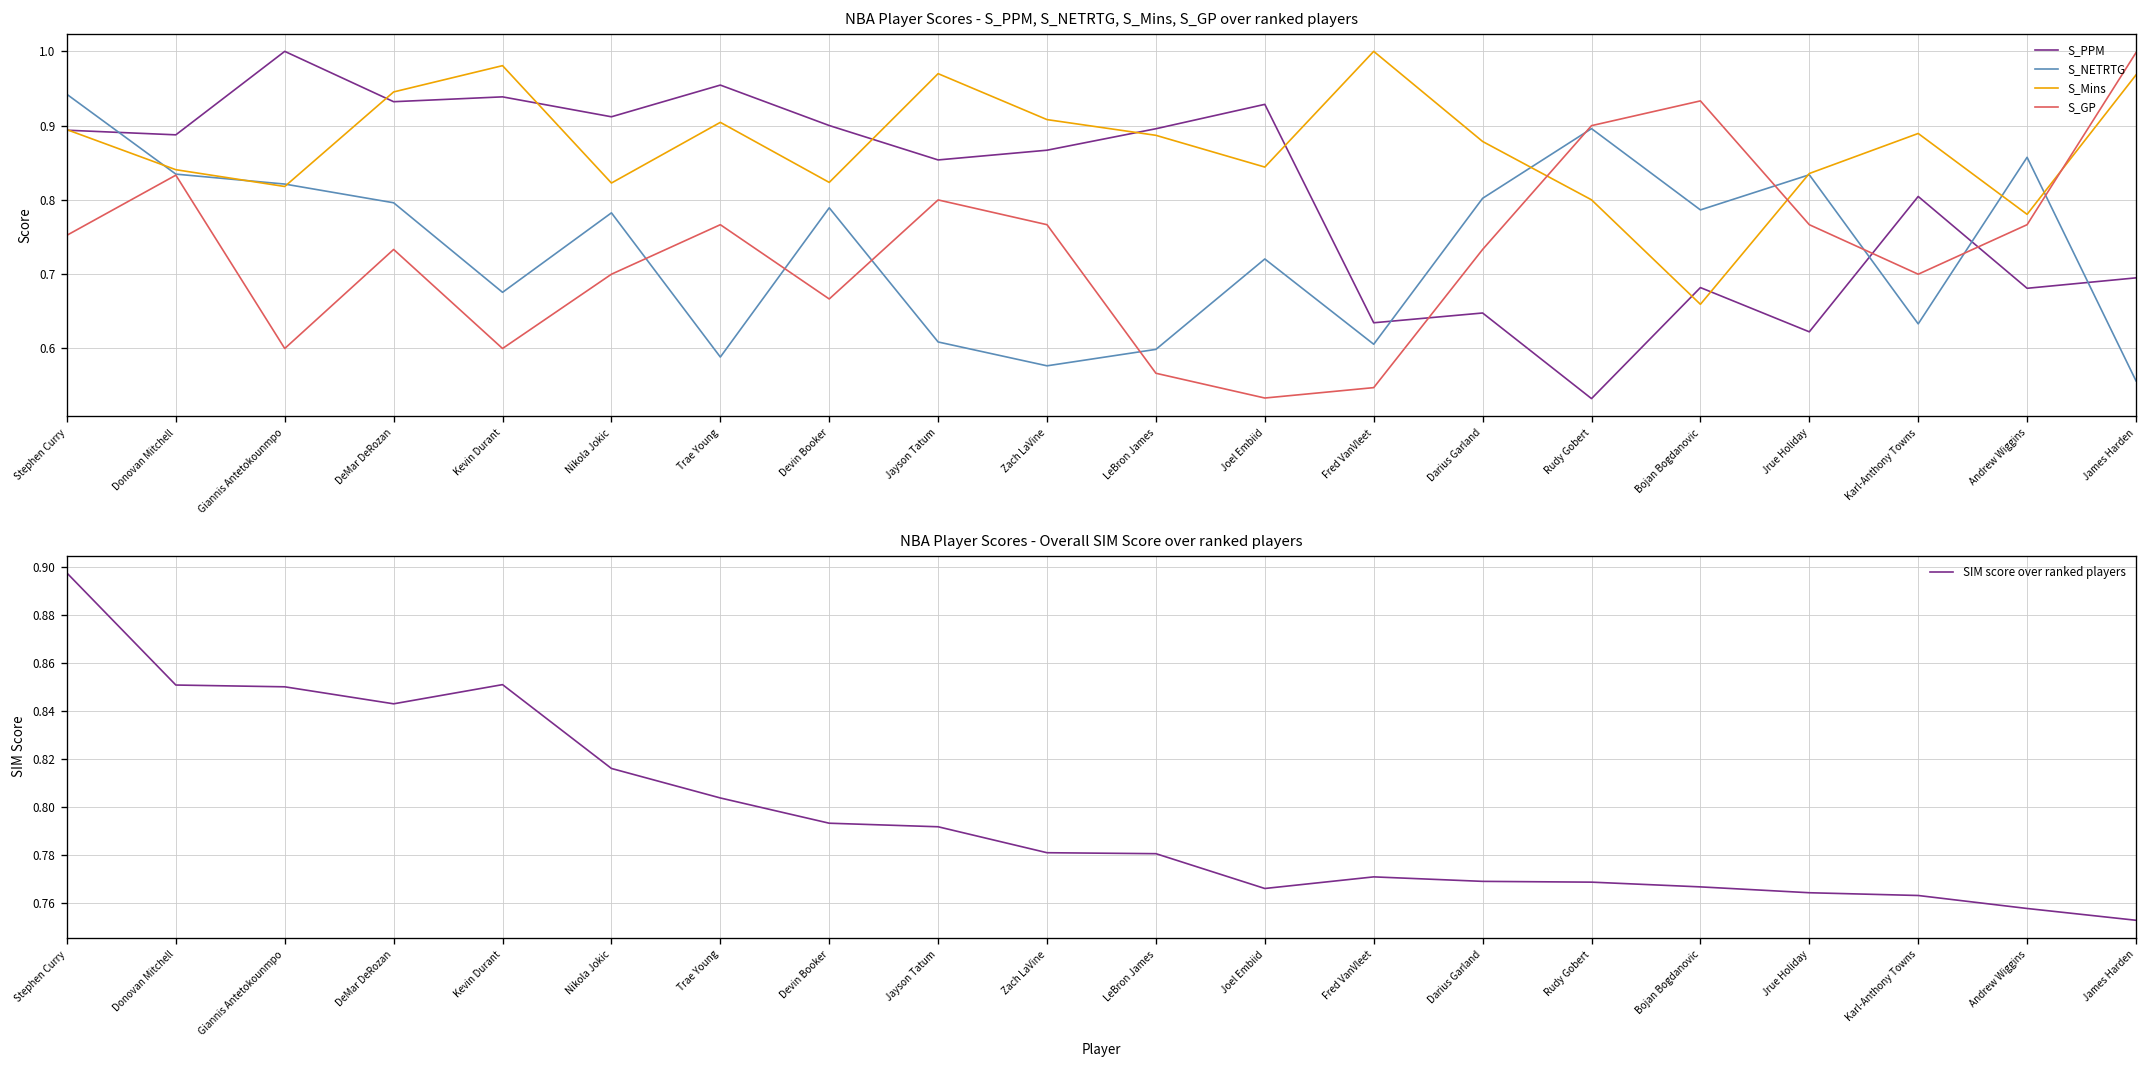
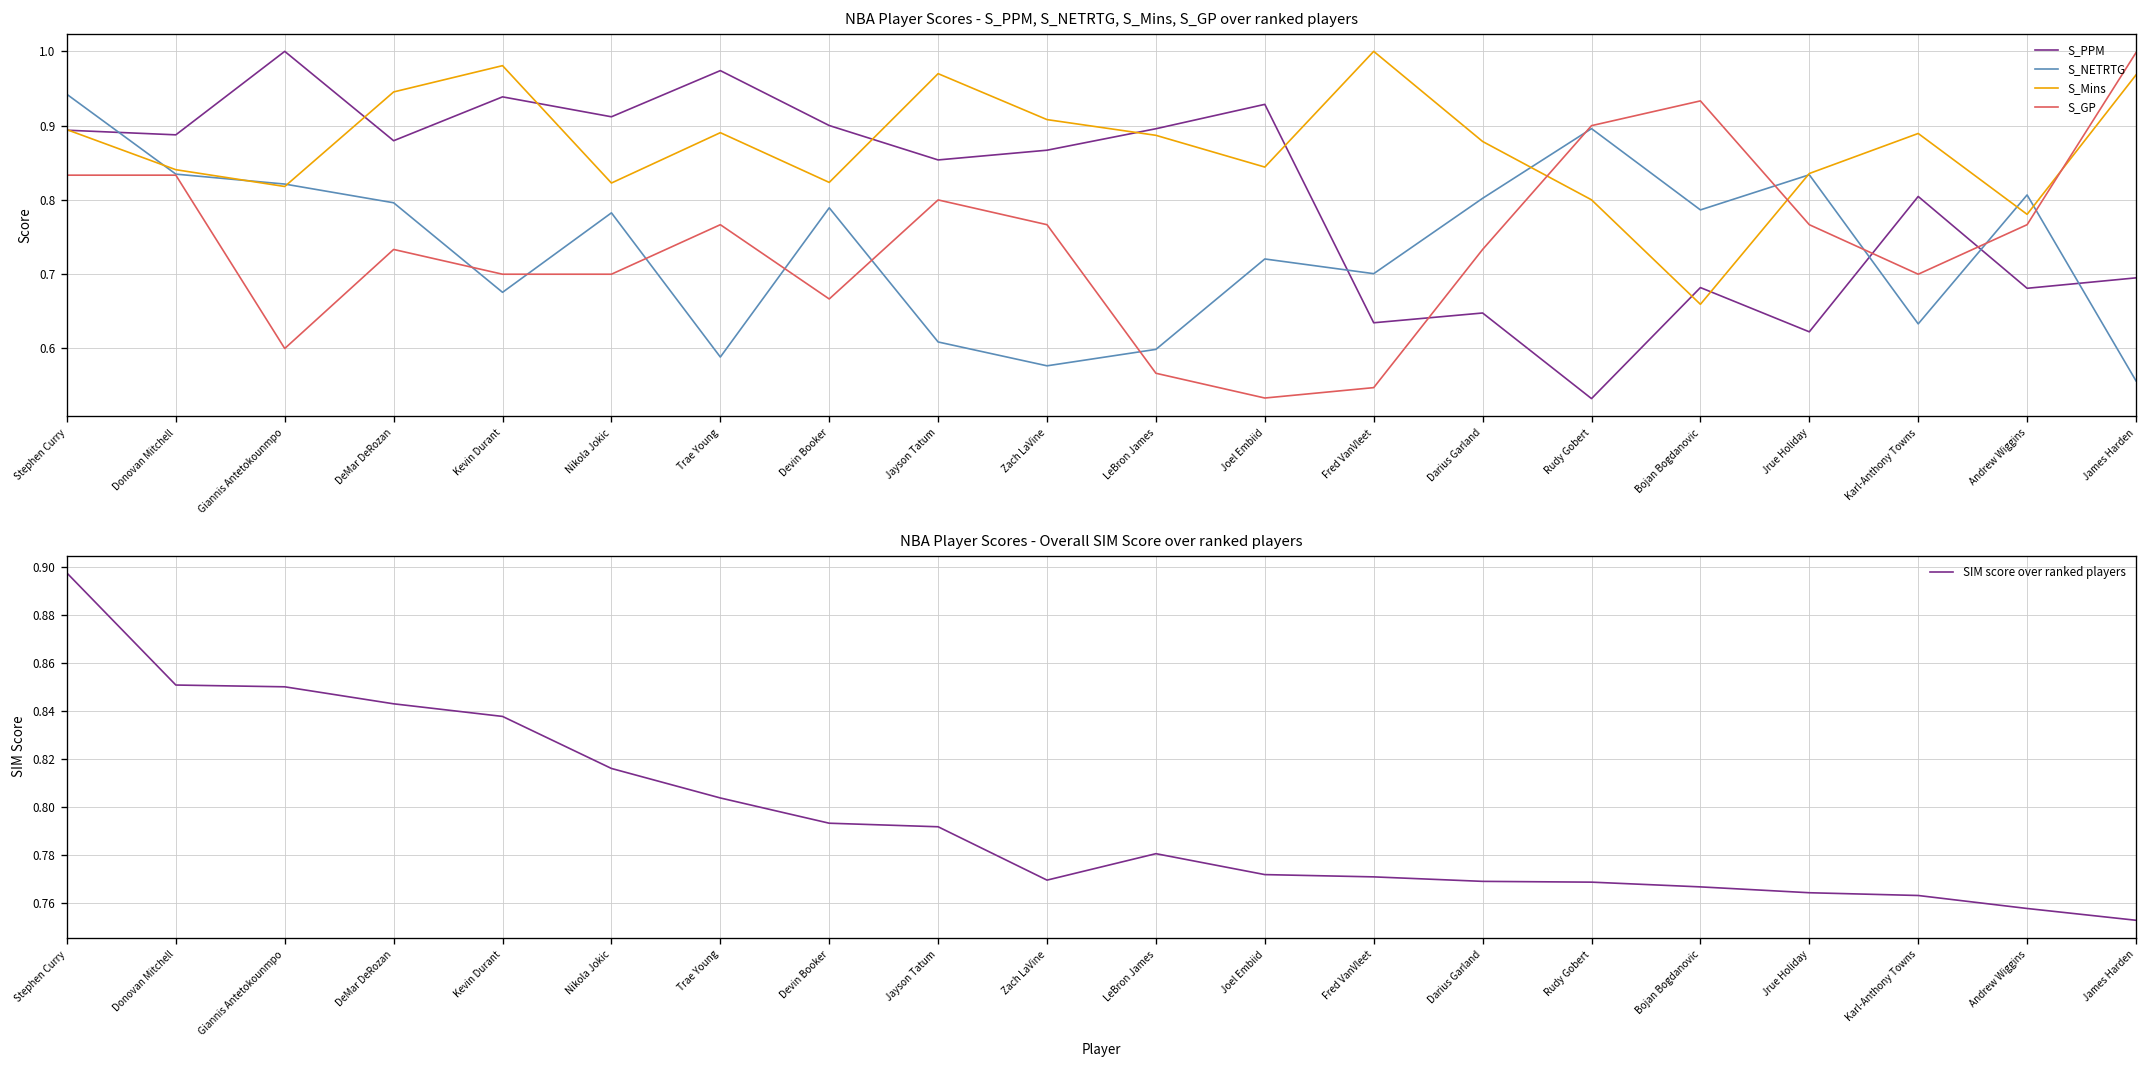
  {
    "NBA Player Scores - S_PPM, S_NETRTG, S_Mins, S_GP over ranked players": {
      "S_PPM": {
        "Donovan Mitchell": 0.89,
        "Giannis Antetokounmpo": 1.00,
-       "DeMar DeRozan": 0.93,
+       "DeMar DeRozan": 0.88,
        "Kevin Durant": 0.94,
        "Nikola Jokic": 0.91,
-       "Trae Young": 0.95,
+       "Trae Young": 0.97,
        "Devin Booker": 0.90,
        "Jayson Tatum": 0.85,
        "Zach LaVine": 0.87,
        "LeBron James": 0.90,
        "Joel Embiid": 0.93,
        "Fred VanVleet": 0.63,
        "Darius Garland": 0.65,
        "Rudy Gobert": 0.53,
        "Bojan Bogdanovic": 0.68,
        "Jrue Holiday": 0.62,
        "Karl-Anthony Towns": 0.80,
        "Andrew Wiggins": 0.68,
        "James Harden": 0.70
      },
      "S_NETRTG": {
        "Stephen Curry": 0.94,
        "DeMar DeRozan": 0.80,
        "Kevin Durant": 0.68,
        "Nikola Jokic": 0.78,
        "Trae Young": 0.59,
        "Devin Booker": 0.79,
        "Jayson Tatum": 0.61,
        "Zach LaVine": 0.58,
        "LeBron James": 0.60,
        "Joel Embiid": 0.72,
-       "Fred VanVleet": 0.61,
+       "Fred VanVleet": 0.70,
        "Darius Garland": 0.80,
        "Bojan Bogdanovic": 0.79,
        "Karl-Anthony Towns": 0.63,
-       "Andrew Wiggins": 0.86,
+       "Andrew Wiggins": 0.81,
        "James Harden": 0.56
      },
      "S_Mins": {
        "Donovan Mitchell": 0.84,
        "DeMar DeRozan": 0.95,
        "Kevin Durant": 0.98,
        "Nikola Jokic": 0.82,
-       "Trae Young": 0.90,
+       "Trae Young": 0.89,
        "Devin Booker": 0.82,
        "Jayson Tatum": 0.97,
        "Zach LaVine": 0.91,
        "LeBron James": 0.89,
        "Joel Embiid": 0.84,
        "Fred VanVleet": 1.00,
        "Darius Garland": 0.88,
        "Rudy Gobert": 0.80,
        "Bojan Bogdanovic": 0.66,
        "Karl-Anthony Towns": 0.89,
        "Andrew Wiggins": 0.78,
        "James Harden": 0.97
      },
      "S_GP": {
-       "Stephen Curry": 0.75,
+       "Stephen Curry": 0.83,
        "Giannis Antetokounmpo": 0.60,
        "DeMar DeRozan": 0.73,
-       "Kevin Durant": 0.6,
+       "Kevin Durant": 0.7,
        "Nikola Jokic": 0.70,
        "Trae Young": 0.77,
        "Devin Booker": 0.67,
        "Jayson Tatum": 0.80,
        "Zach LaVine": 0.77,
        "LeBron James": 0.57,
        "Joel Embiid": 0.53,
        "Fred VanVleet": 0.55,
        "Darius Garland": 0.73,
        "Bojan Bogdanovic": 0.93,
        "Jrue Holiday": 0.77,
        "Karl-Anthony Towns": 0.70,
        "Andrew Wiggins": 0.77,
        "James Harden": 1.00
      }
    },
    "NBA Player Scores - Overall SIM Score over ranked players": {
      "Stephen Curry": 0.898,
      "Donovan Mitchell": 0.851,
      "Giannis Antetokounmpo": 0.850,
      "DeMar DeRozan": 0.843,
-     "Kevin Durant": 0.851,
+     "Kevin Durant": 0.838,
      "Nikola Jokic": 0.816,
      "Trae Young": 0.804,
      "Devin Booker": 0.793,
      "Jayson Tatum": 0.792,
-     "Zach LaVine": 0.781,
+     "Zach LaVine": 0.770,
      "LeBron James": 0.781,
-     "Joel Embiid": 0.766,
+     "Joel Embiid": 0.772,
      "Fred VanVleet": 0.771,
      "Darius Garland": 0.769,
      "Rudy Gobert": 0.769,
      "Bojan Bogdanovic": 0.767,
      "Jrue Holiday": 0.764,
      "Karl-Anthony Towns": 0.763,
      "Andrew Wiggins": 0.758,
      "James Harden": 0.753
    }
  }
